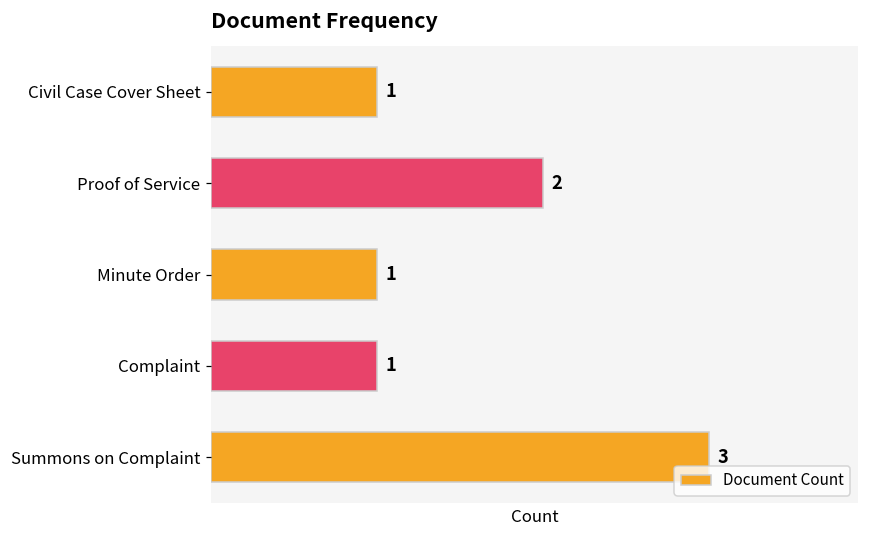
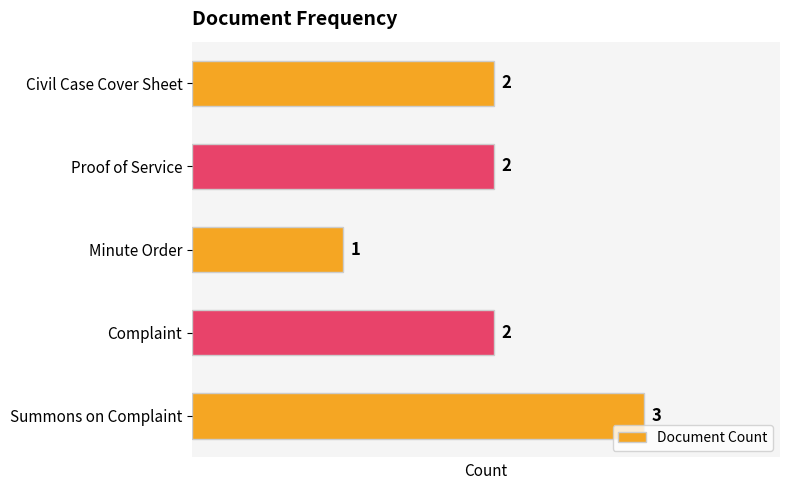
  {
-   "Civil Case Cover Sheet": 1,
+   "Civil Case Cover Sheet": 2,
    "Proof of Service": 2,
    "Minute Order": 1,
-   "Complaint": 1,
+   "Complaint": 2,
    "Summons on Complaint": 3
  }
